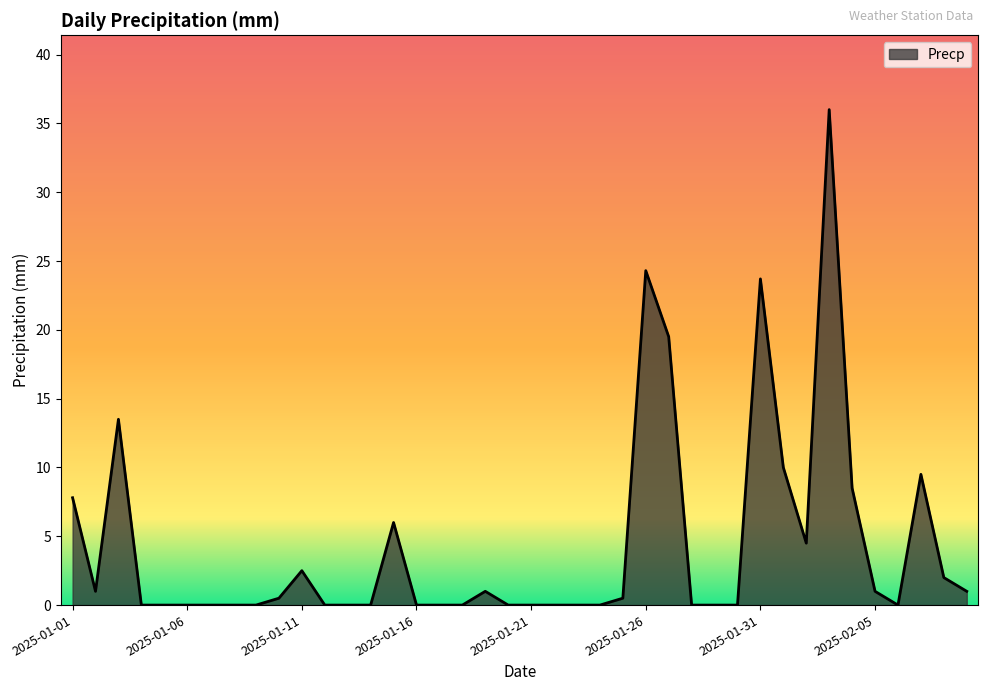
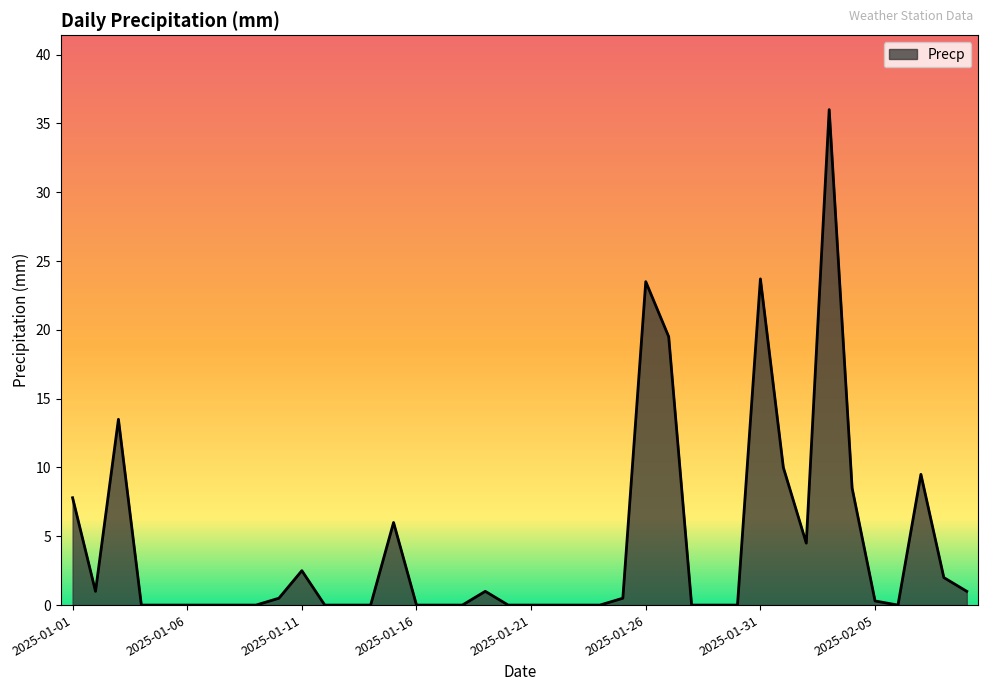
  {
    "2025-01-01": 7.8,
    "2025-01-06": 0.0,
    "2025-01-11": 2.5,
    "2025-01-16": 0.0,
    "2025-01-21": 0.0,
-   "2025-01-26": 24.3,
+   "2025-01-26": 23.5,
    "2025-01-31": 23.7,
-   "2025-02-05": 1.0
+   "2025-02-05": 0.3
  }
